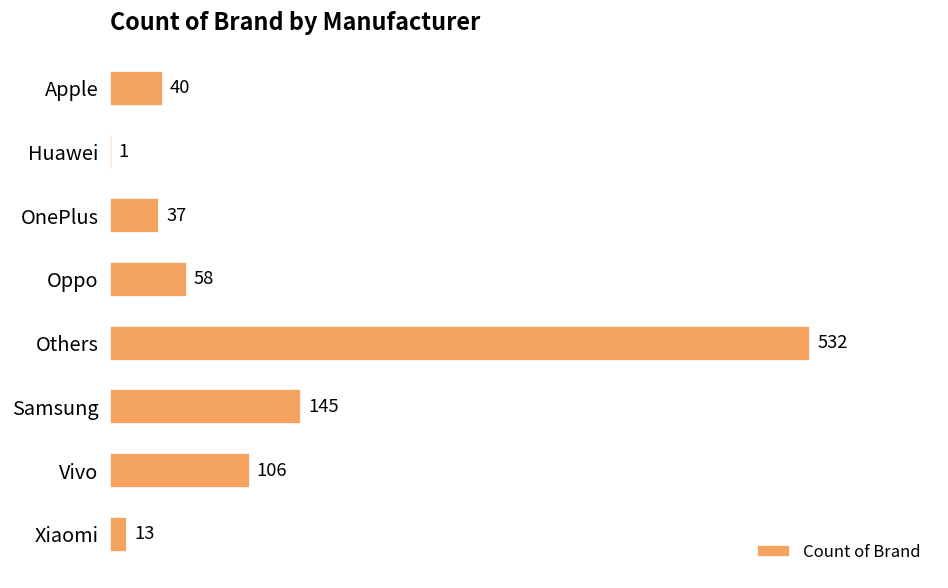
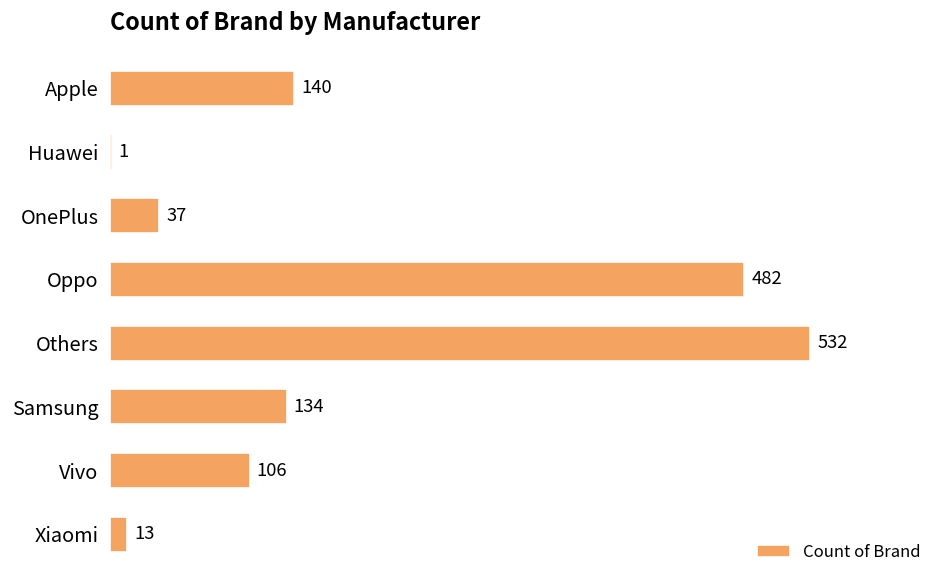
  {
-   "Apple": 40,
+   "Apple": 140,
    "Huawei": 1,
    "OnePlus": 37,
-   "Oppo": 58,
+   "Oppo": 482,
    "Others": 532,
-   "Samsung": 145,
+   "Samsung": 134,
    "Vivo": 106,
    "Xiaomi": 13
  }
